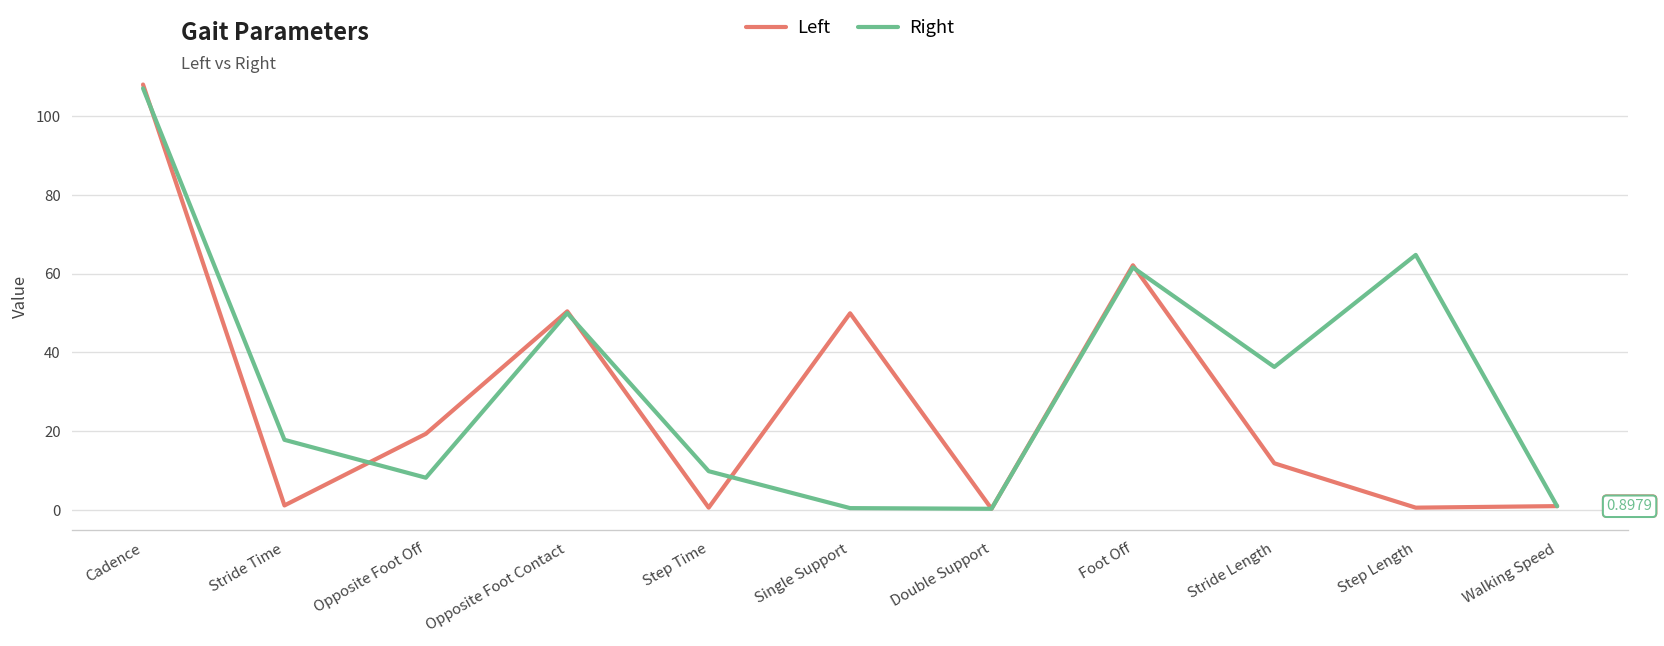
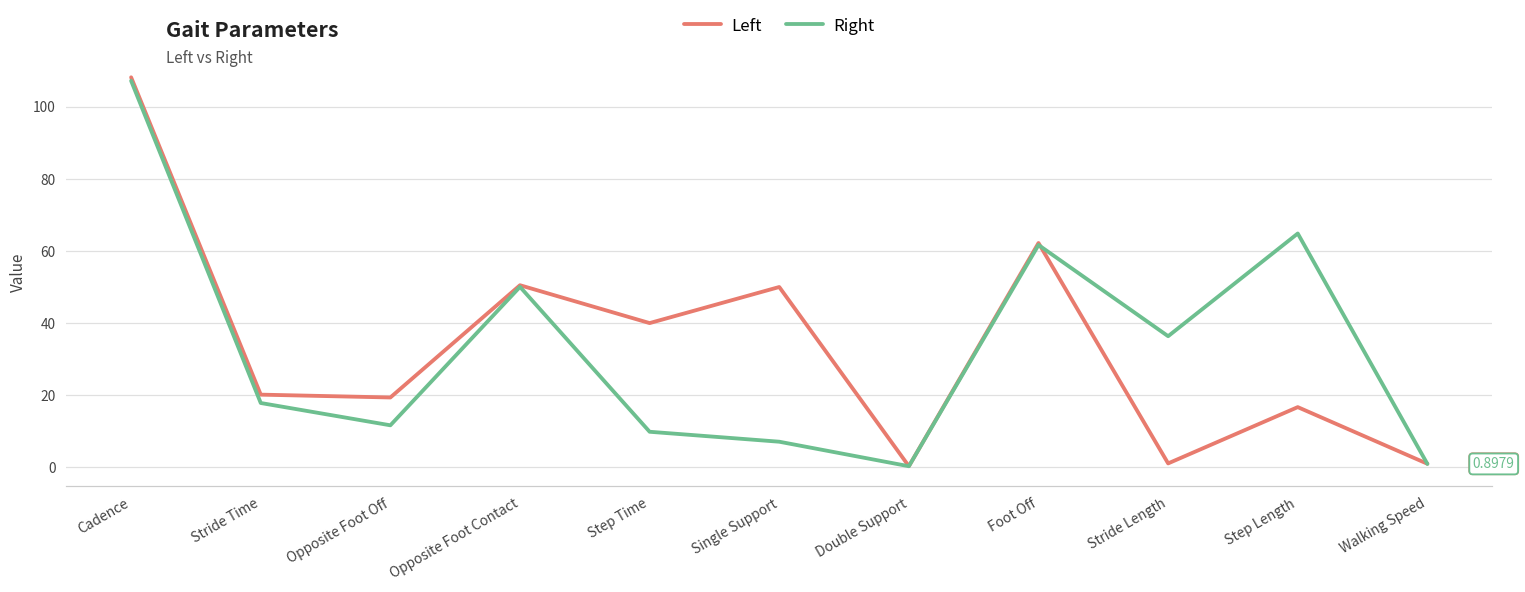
  {
    "Left": {
      "Cadence": 108,
-     "Stride Time": 1,
+     "Stride Time": 20,
      "Opposite Foot Off": 19,
-     "Step Time": 1,
+     "Step Time": 40,
      "Single Support": 50,
-     "Stride Length": 12,
-     "Step Length": 1
+     "Stride Length": 1,
+     "Step Length": 17
    },
    "Right": {
      "Cadence": 107,
      "Stride Time": 18,
-     "Opposite Foot Off": 8,
+     "Opposite Foot Off": 12,
      "Step Time": 10,
-     "Single Support": 0,
+     "Single Support": 7,
      "Stride Length": 36,
      "Step Length": 65
    }
  }
